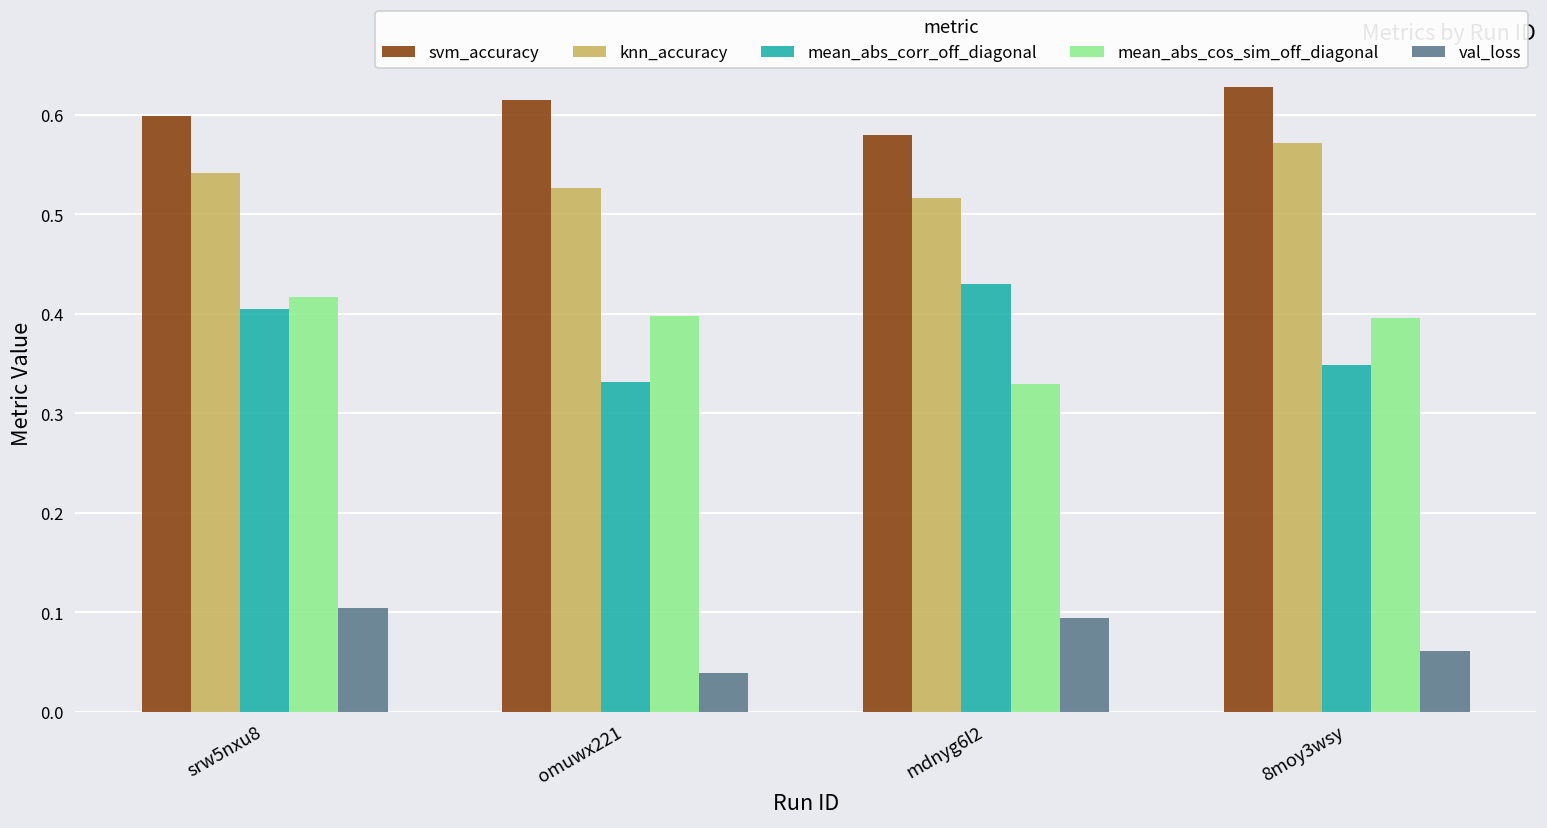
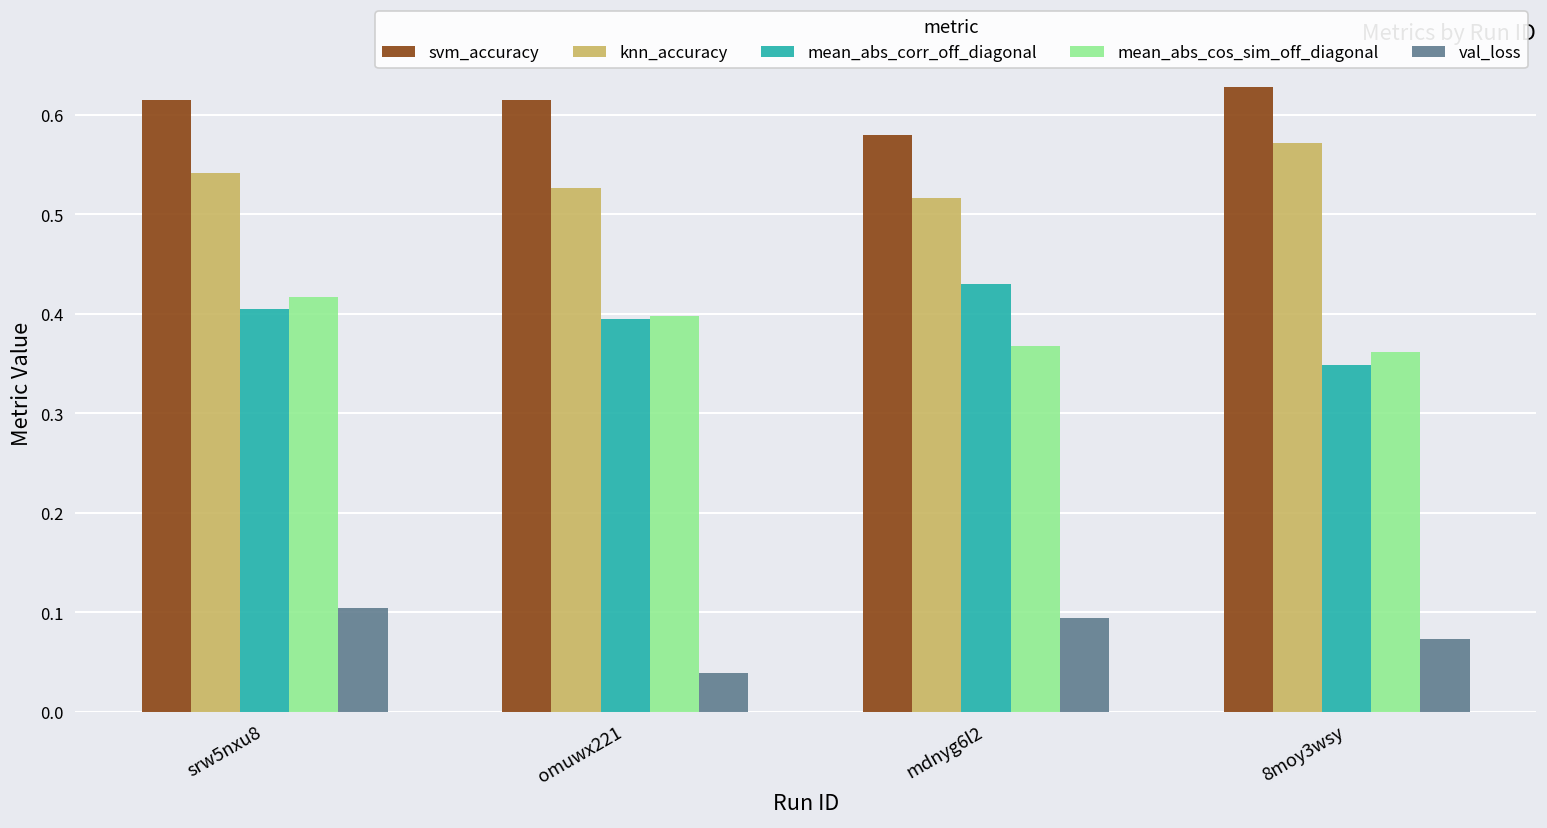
  {
    "svm_accuracy": {
-     "srw5nxu8": 0.60,
+     "srw5nxu8": 0.62,
      "omuwx221": 0.62,
      "mdnyg6l2": 0.58,
      "8moy3wsy": 0.63
    },
    "knn_accuracy": {
      "srw5nxu8": 0.54,
      "omuwx221": 0.53,
      "mdnyg6l2": 0.52,
      "8moy3wsy": 0.57
    },
    "mean_abs_corr_off_diagonal": {
      "srw5nxu8": 0.40,
-     "omuwx221": 0.33,
+     "omuwx221": 0.40,
      "mdnyg6l2": 0.43,
      "8moy3wsy": 0.35
    },
    "mean_abs_cos_sim_off_diagonal": {
      "srw5nxu8": 0.42,
      "omuwx221": 0.40,
-     "mdnyg6l2": 0.33,
-     "8moy3wsy": 0.40
+     "mdnyg6l2": 0.37,
+     "8moy3wsy": 0.36
    },
    "val_loss": {
      "srw5nxu8": 0.10,
      "omuwx221": 0.04,
      "mdnyg6l2": 0.09,
-     "8moy3wsy": 0.06
+     "8moy3wsy": 0.07
    }
  }
